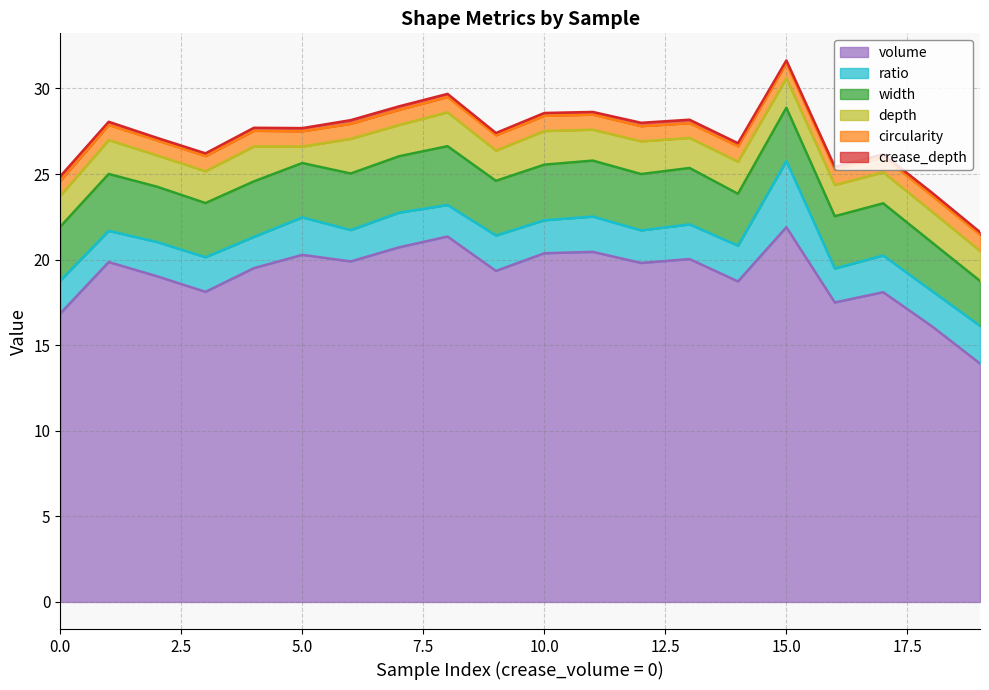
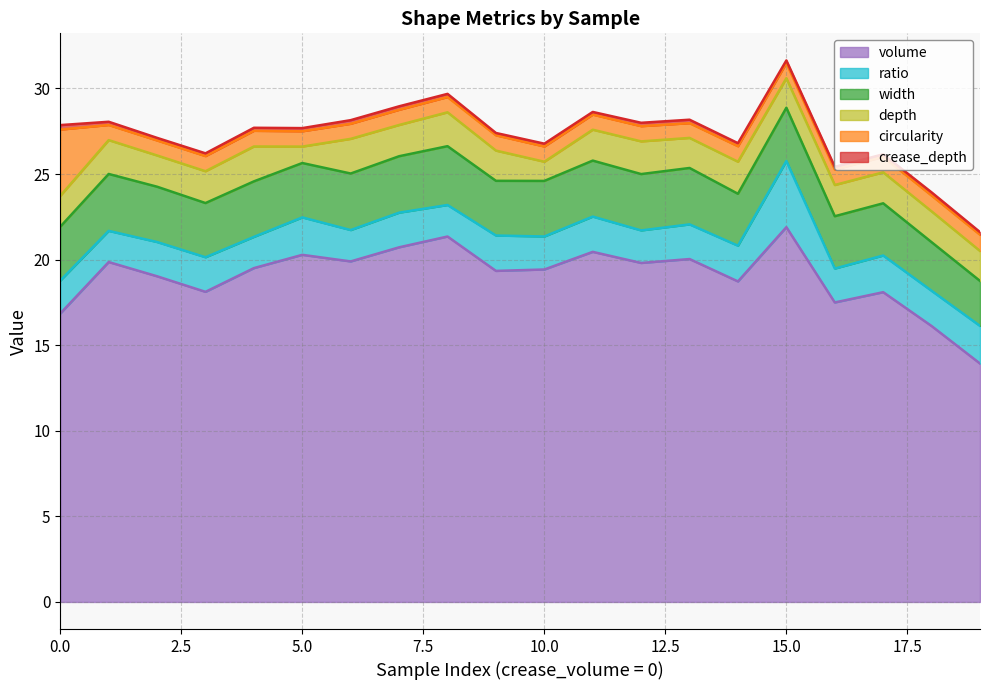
  {
    "volume": {
      "0.0": 16.9,
      "5.0": 20.3,
-     "10.0": 20.4,
+     "10.0": 19.4,
      "15.0": 21.9
    },
    "ratio": {
      "0.0": 1.9,
      "5.0": 2.2,
      "10.0": 1.9,
      "15.0": 3.9
    },
    "width": {
      "0.0": 3.1,
      "5.0": 3.2,
      "10.0": 3.2,
      "15.0": 3.1
    },
    "depth": {
      "0.0": 1.8,
      "5.0": 1.0,
-     "10.0": 2.0,
+     "10.0": 1.1,
      "15.0": 1.7
    },
    "circularity": {
-     "0.0": 0.9,
+     "0.0": 3.9,
      "5.0": 0.9,
      "10.0": 0.9,
      "15.0": 0.9
    },
    "crease_depth": {
      "0.0": 0.3,
      "5.0": 0.2,
      "10.0": 0.2,
      "15.0": 0.2
    }
  }
